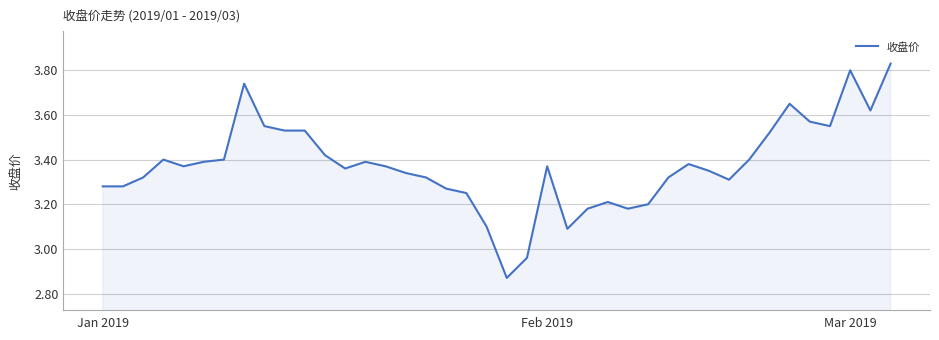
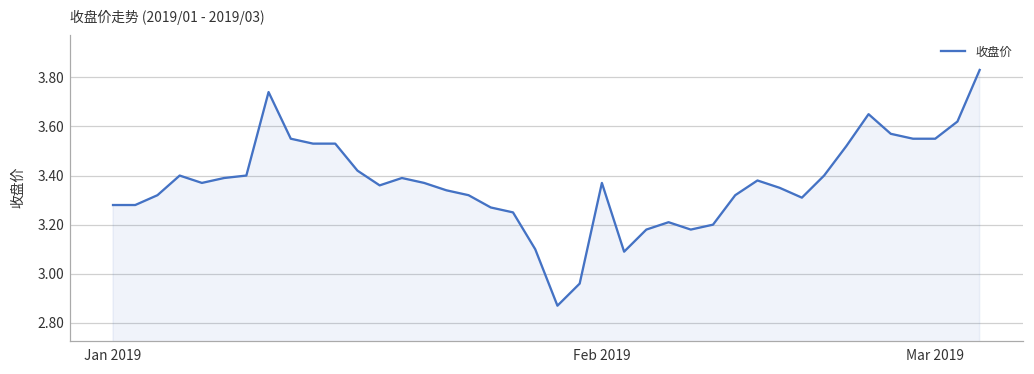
  {
    "Jan 2019": 3.28,
    "Feb 2019": 3.37,
-   "Mar 2019": 3.80
+   "Mar 2019": 3.55
  }
